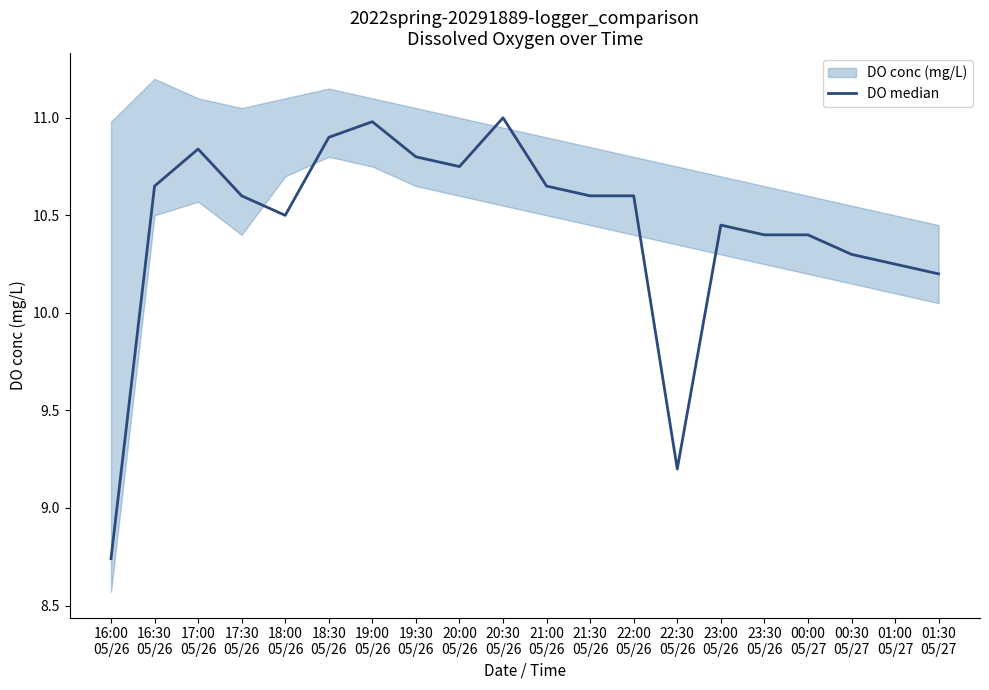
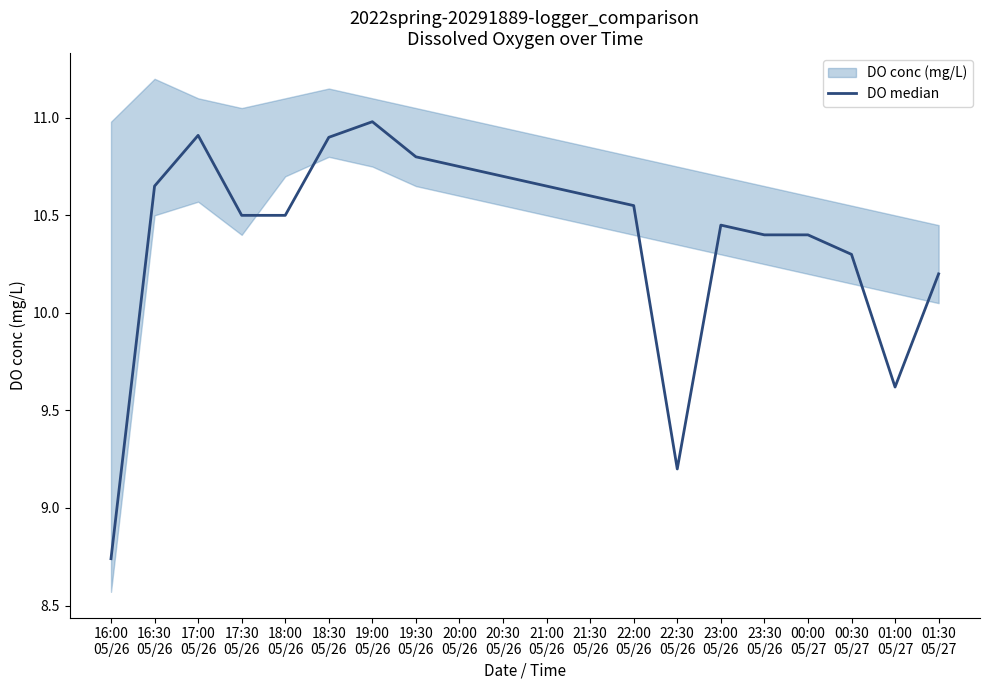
  {
    "DO median": {
      "16:00 05/26": 8.74,
      "16:30 05/26": 10.65,
-     "17:00 05/26": 10.84,
-     "17:30 05/26": 10.6,
+     "17:00 05/26": 10.91,
+     "17:30 05/26": 10.5,
      "18:00 05/26": 10.50,
      "18:30 05/26": 10.90,
      "19:00 05/26": 10.98,
      "19:30 05/26": 10.80,
      "20:00 05/26": 10.75,
-     "20:30 05/26": 11.0,
+     "20:30 05/26": 10.7,
      "21:00 05/26": 10.65,
      "21:30 05/26": 10.60,
-     "22:00 05/26": 10.60,
+     "22:00 05/26": 10.55,
      "22:30 05/26": 9.20,
      "23:00 05/26": 10.45,
      "23:30 05/26": 10.40,
      "00:00 05/27": 10.40,
      "00:30 05/27": 10.30,
-     "01:00 05/27": 10.25,
+     "01:00 05/27": 9.62,
      "01:30 05/27": 10.20
    }
  }
